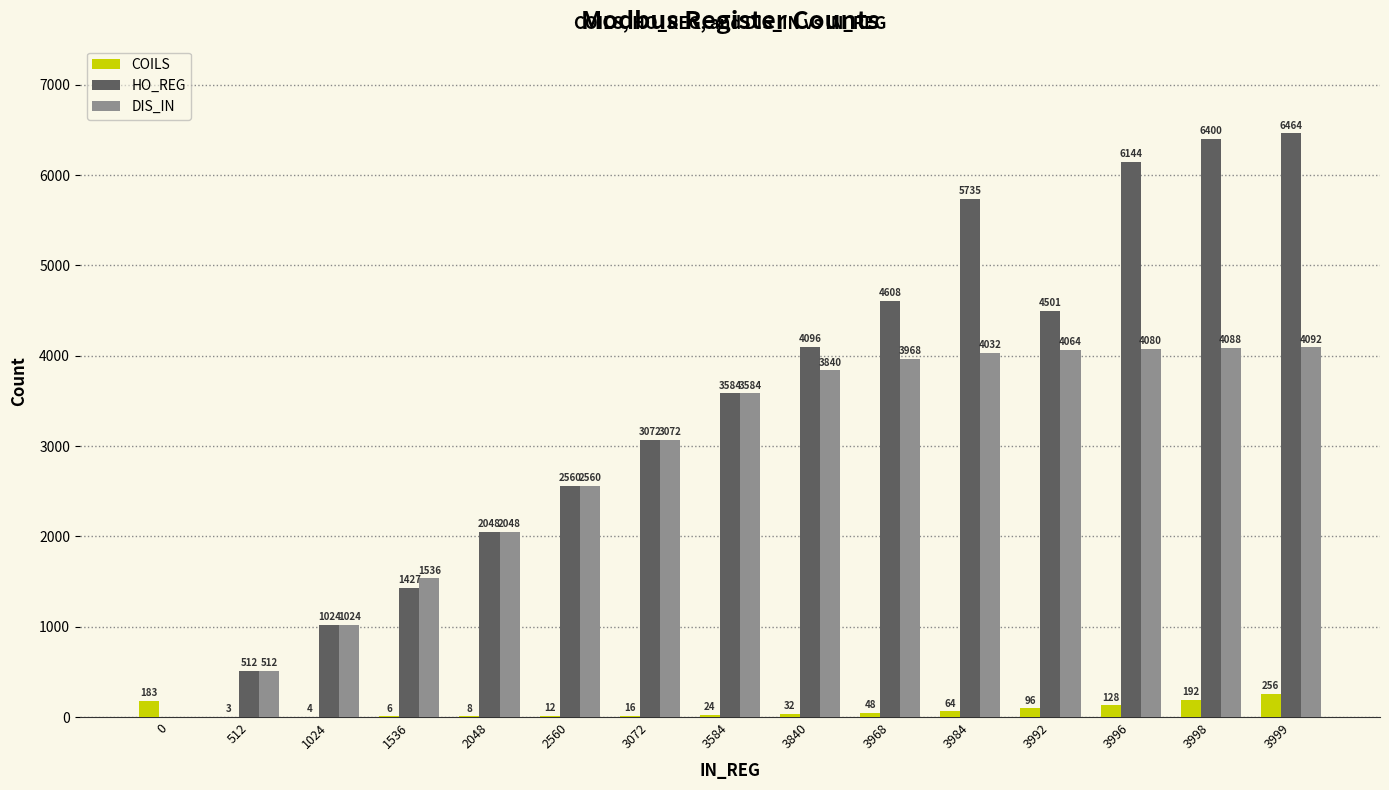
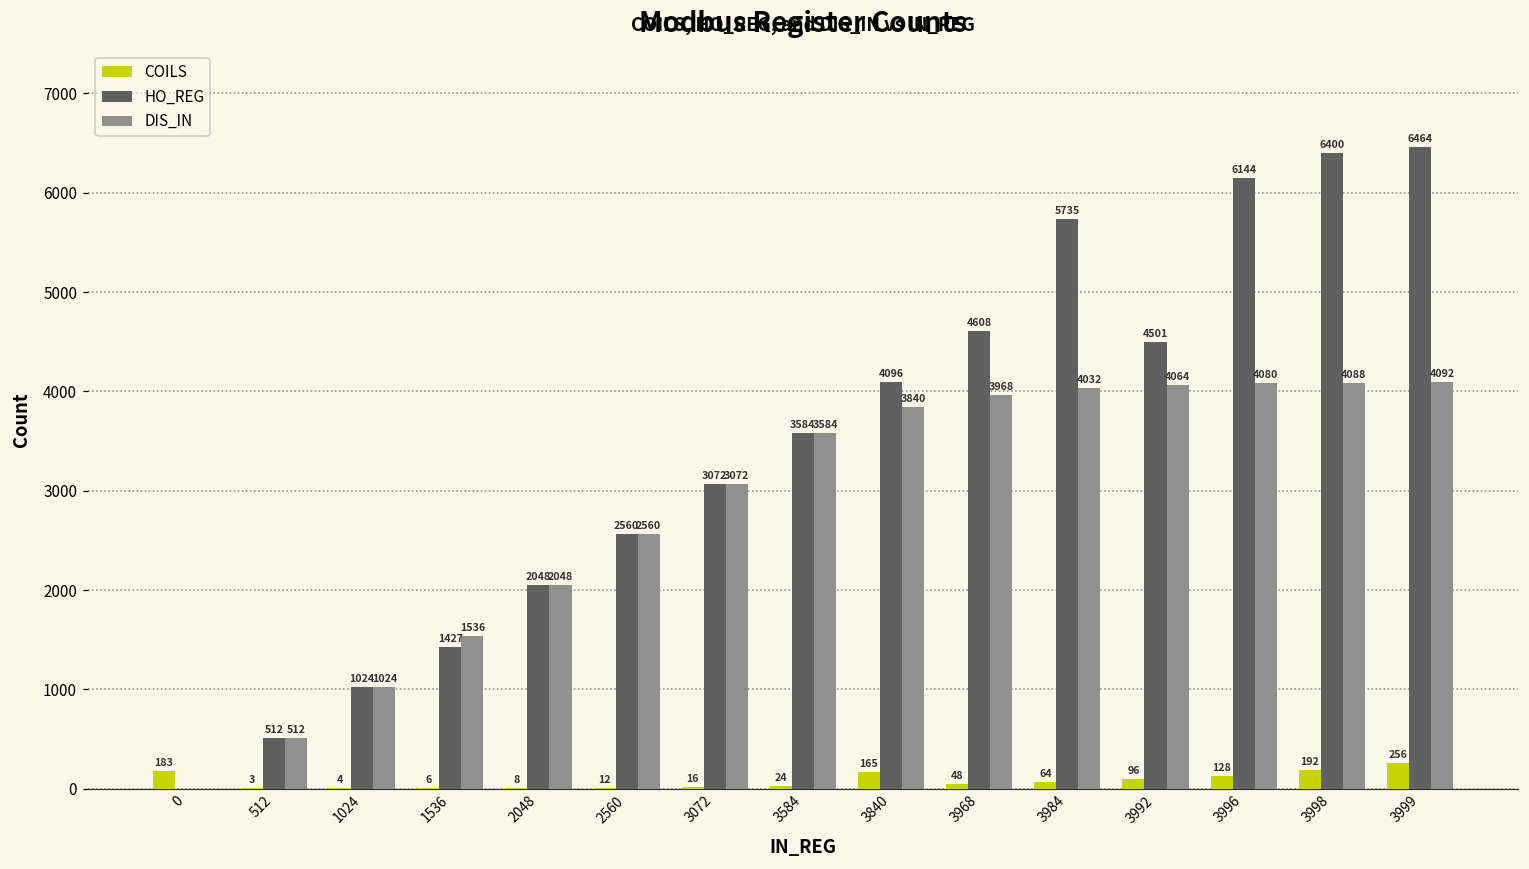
  {
    "COILS": {
      "0": 183,
      "512": 3,
      "1024": 4,
      "1536": 6,
      "2048": 8,
      "2560": 12,
      "3072": 16,
      "3584": 24,
-     "3840": 32,
+     "3840": 165,
      "3968": 48,
      "3984": 64,
      "3992": 96,
      "3996": 128,
      "3998": 192,
      "3999": 256
    },
    "HO_REG": {
      "512": 512,
      "1024": 1024,
      "1536": 1427,
      "2048": 2048,
      "2560": 2560,
      "3072": 3072,
      "3584": 3584,
      "3840": 4096,
      "3968": 4608,
      "3984": 5735,
      "3992": 4501,
      "3996": 6144,
      "3998": 6400,
      "3999": 6464
    },
    "DIS_IN": {
      "512": 512,
      "1024": 1024,
      "1536": 1536,
      "2048": 2048,
      "2560": 2560,
      "3072": 3072,
      "3584": 3584,
      "3840": 3840,
      "3968": 3968,
      "3984": 4032,
      "3992": 4064,
      "3996": 4080,
      "3998": 4088,
      "3999": 4092
    }
  }
